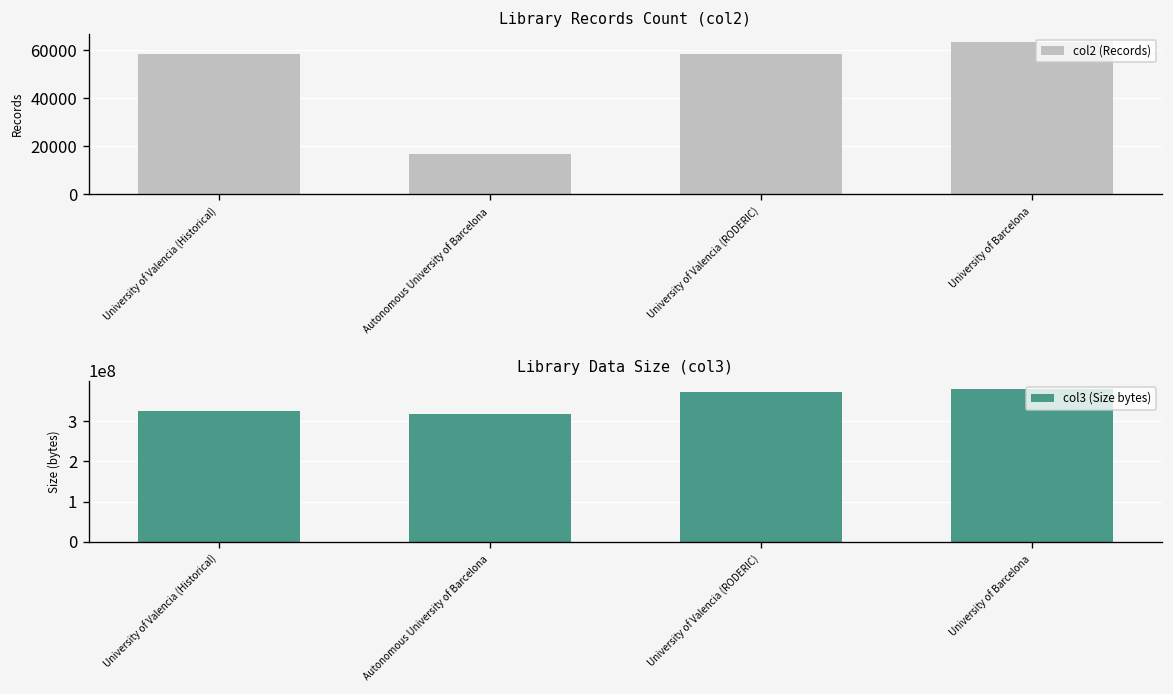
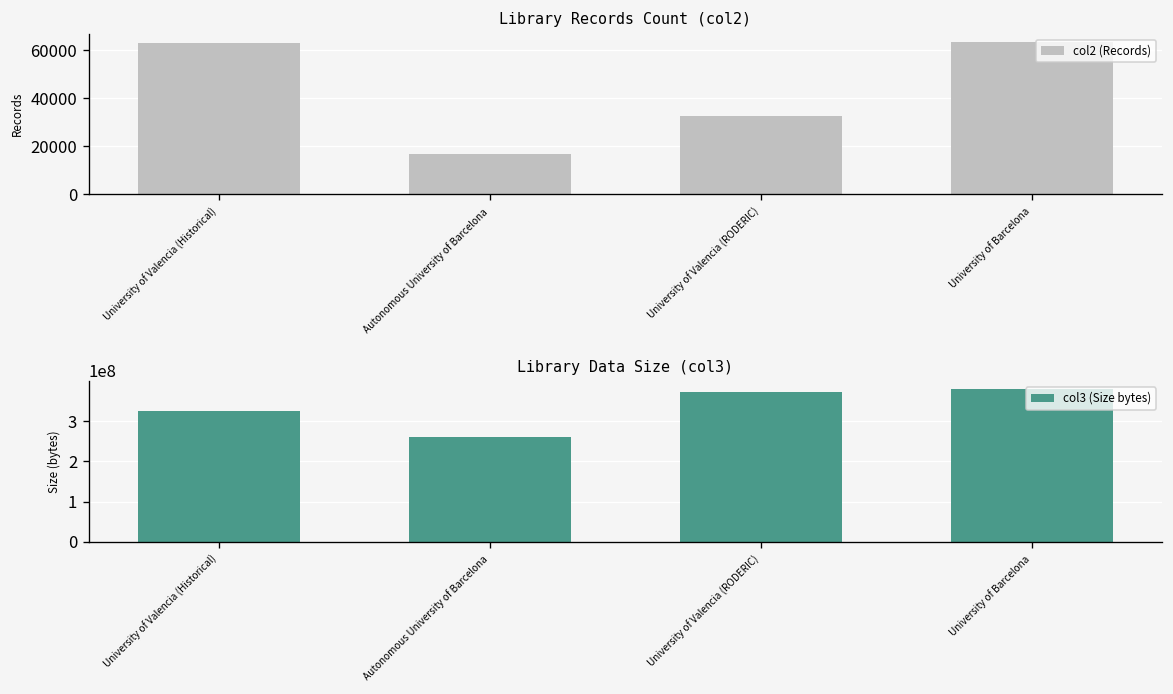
  {
    "Library Records Count (col2)": {
-     "University of Valencia (Historical)": 58000,
+     "University of Valencia (Historical)": 63000,
      "Autonomous University of Barcelona": 17000,
-     "University of Valencia (RODERIC)": 58000,
+     "University of Valencia (RODERIC)": 33000,
      "University of Barcelona": 64000
    },
    "Library Data Size (col3)": {
      "University of Valencia (Historical)": 330000000,
-     "Autonomous University of Barcelona": 320000000,
+     "Autonomous University of Barcelona": 260000000,
      "University of Valencia (RODERIC)": 370000000
    }
  }
